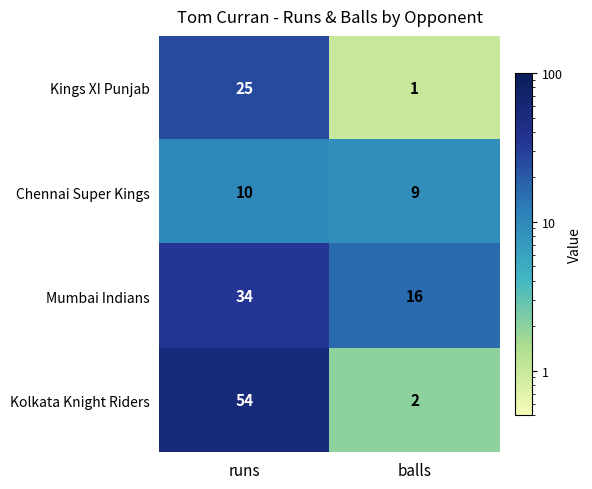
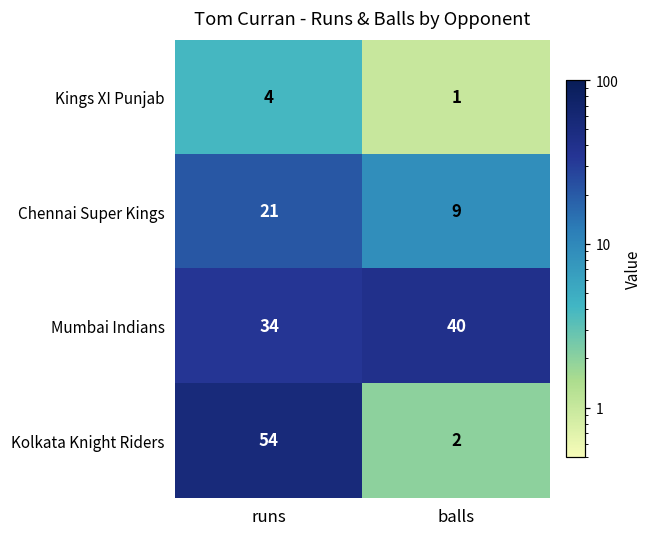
  {
    "Kings XI Punjab": {
-     "runs": 25,
+     "runs": 4,
      "balls": 1
    },
    "Chennai Super Kings": {
-     "runs": 10,
+     "runs": 21,
      "balls": 9
    },
    "Mumbai Indians": {
      "runs": 34,
-     "balls": 16
+     "balls": 40
    },
    "Kolkata Knight Riders": {
      "runs": 54,
      "balls": 2
    }
  }
